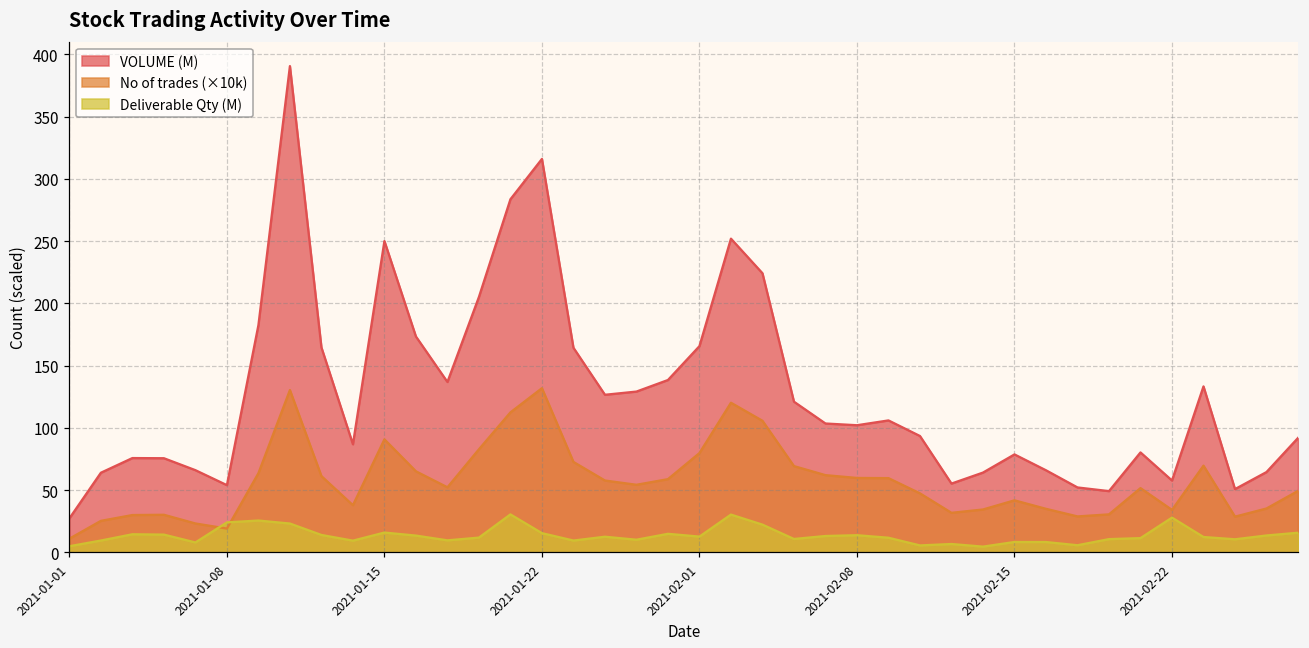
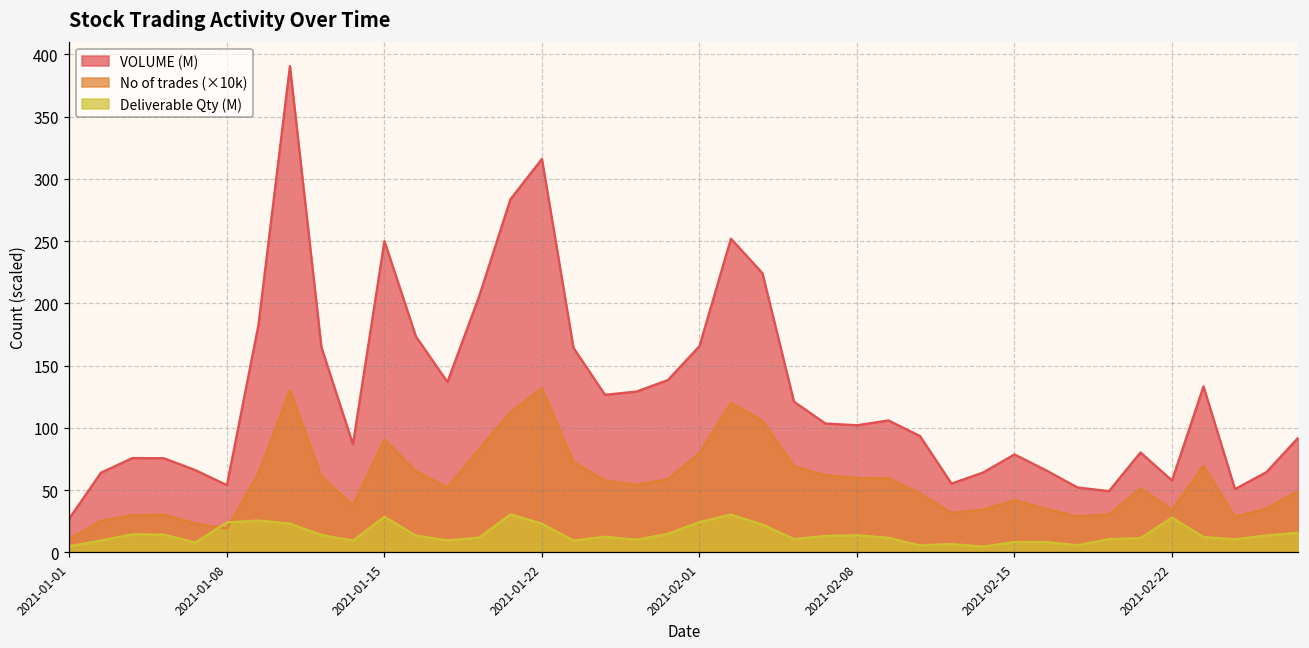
  {
    "Deliverable Qty (M)": {
      "2021-01-01": 5,
      "2021-01-08": 24,
-     "2021-01-15": 16,
-     "2021-01-22": 15,
-     "2021-02-01": 13,
+     "2021-01-15": 29,
+     "2021-01-22": 23,
+     "2021-02-01": 24,
      "2021-02-08": 14,
      "2021-02-15": 8,
      "2021-02-22": 28
    }
  }
